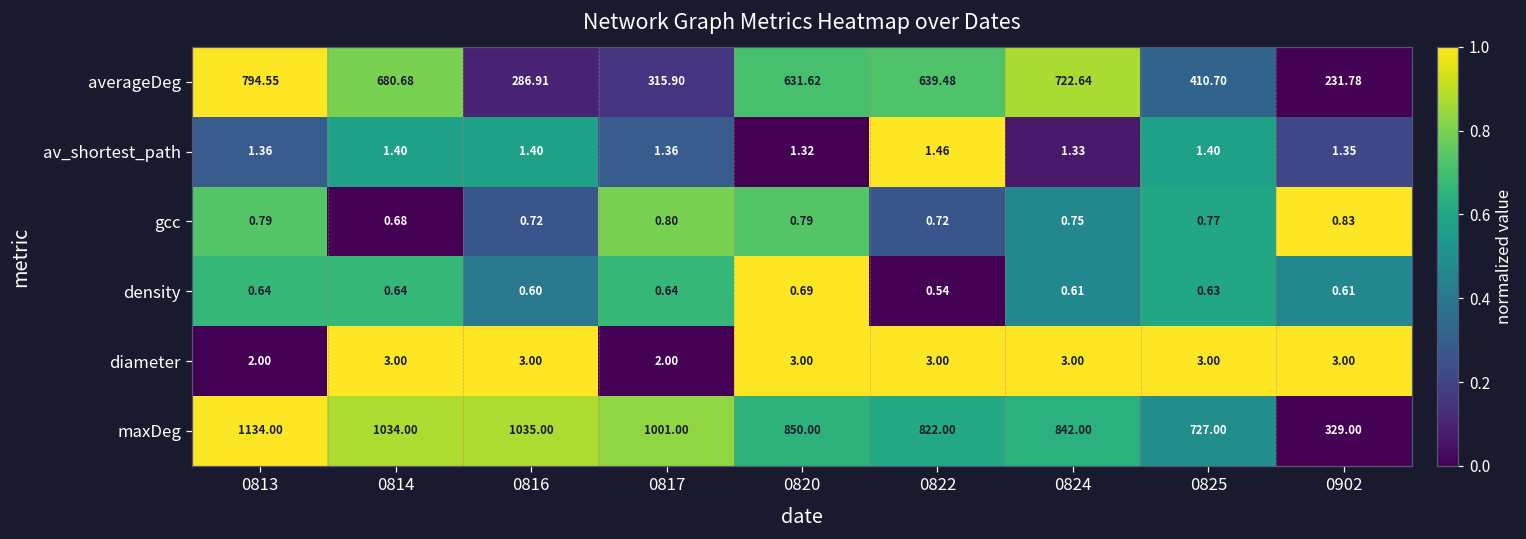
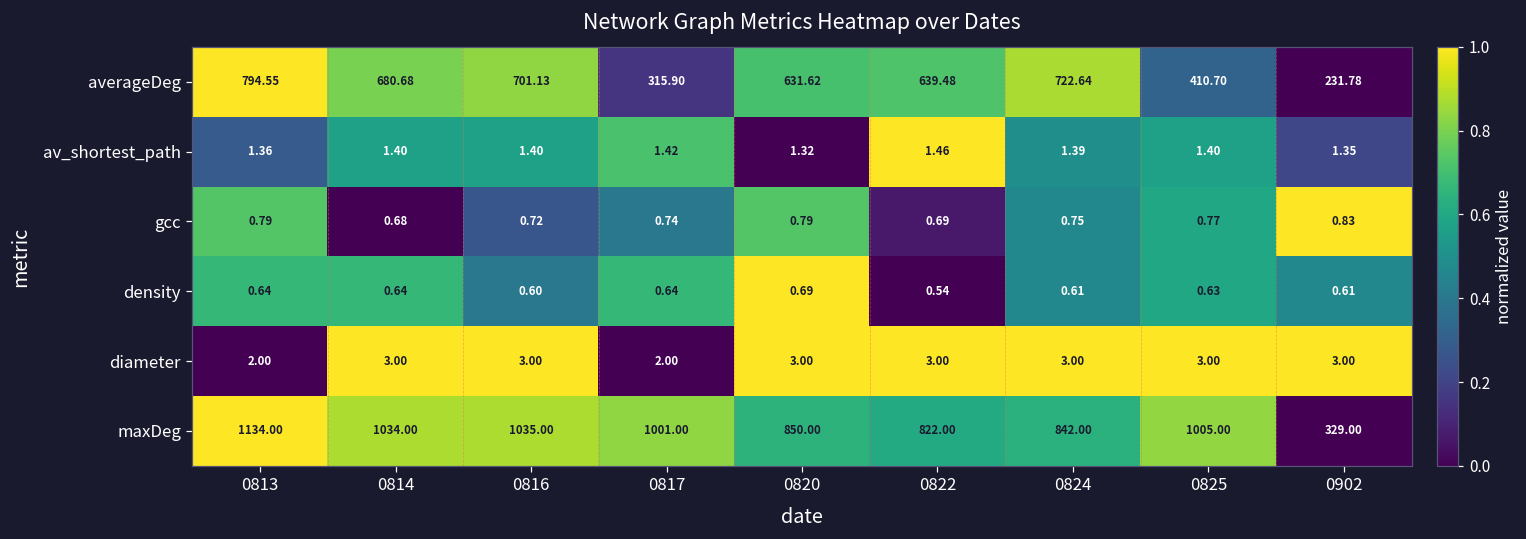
  {
    "averageDeg": {
      "0813": 794.55,
      "0814": 680.68,
-     "0816": 286.91,
+     "0816": 701.13,
      "0817": 315.90,
      "0820": 631.62,
      "0822": 639.48,
      "0824": 722.64,
      "0825": 410.70,
      "0902": 231.78
    },
    "av_shortest_path": {
      "0813": 1.36,
      "0814": 1.40,
      "0816": 1.40,
-     "0817": 1.36,
+     "0817": 1.42,
      "0820": 1.32,
      "0822": 1.46,
-     "0824": 1.33,
+     "0824": 1.39,
      "0825": 1.40,
      "0902": 1.35
    },
    "gcc": {
      "0813": 0.79,
      "0814": 0.68,
      "0816": 0.72,
-     "0817": 0.80,
+     "0817": 0.74,
      "0820": 0.79,
-     "0822": 0.72,
+     "0822": 0.69,
      "0824": 0.75,
      "0825": 0.77,
      "0902": 0.83
    },
    "density": {
      "0813": 0.64,
      "0814": 0.64,
      "0816": 0.60,
      "0817": 0.64,
      "0820": 0.69,
      "0822": 0.54,
      "0824": 0.61,
      "0825": 0.63,
      "0902": 0.61
    },
    "diameter": {
      "0813": 2.00,
      "0814": 3.00,
      "0816": 3.00,
      "0817": 2.00,
      "0820": 3.00,
      "0822": 3.00,
      "0824": 3.00,
      "0825": 3.00,
      "0902": 3.00
    },
    "maxDeg": {
      "0813": 1134.00,
      "0814": 1034.00,
      "0816": 1035.00,
      "0817": 1001.00,
      "0820": 850.00,
      "0822": 822.00,
      "0824": 842.00,
-     "0825": 727.00,
+     "0825": 1005.00,
      "0902": 329.00
    }
  }
